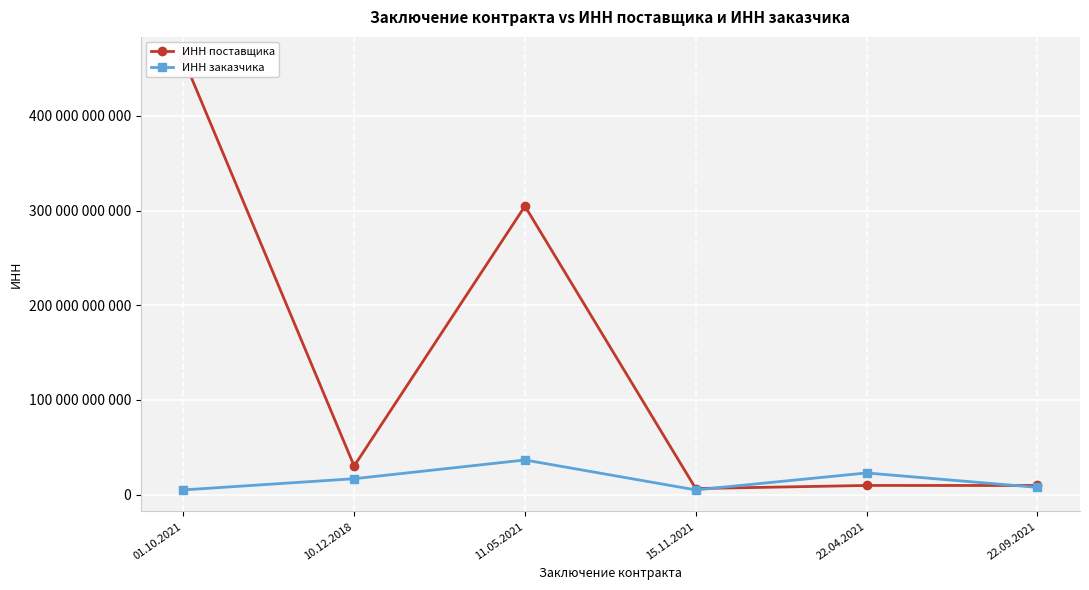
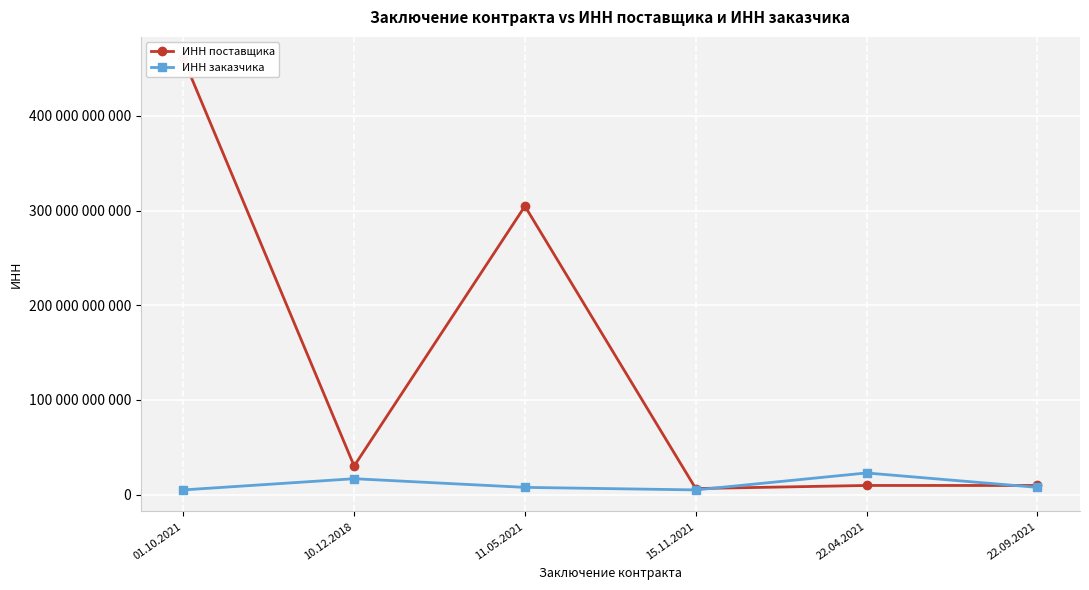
  {
    "ИНН поставщика": {
      "10.12.2018": 30000000000,
      "11.05.2021": 300000000000,
      "22.04.2021": 10000000000
    },
    "ИНН заказчика": {
      "01.10.2021": 10000000000,
      "10.12.2018": 20000000000,
-     "11.05.2021": 40000000000,
+     "11.05.2021": 10000000000,
      "22.04.2021": 20000000000
    }
  }
